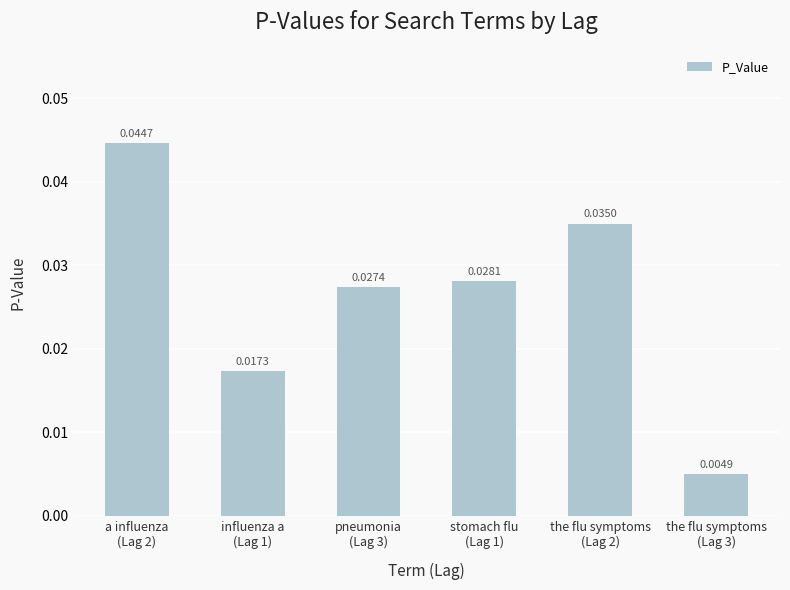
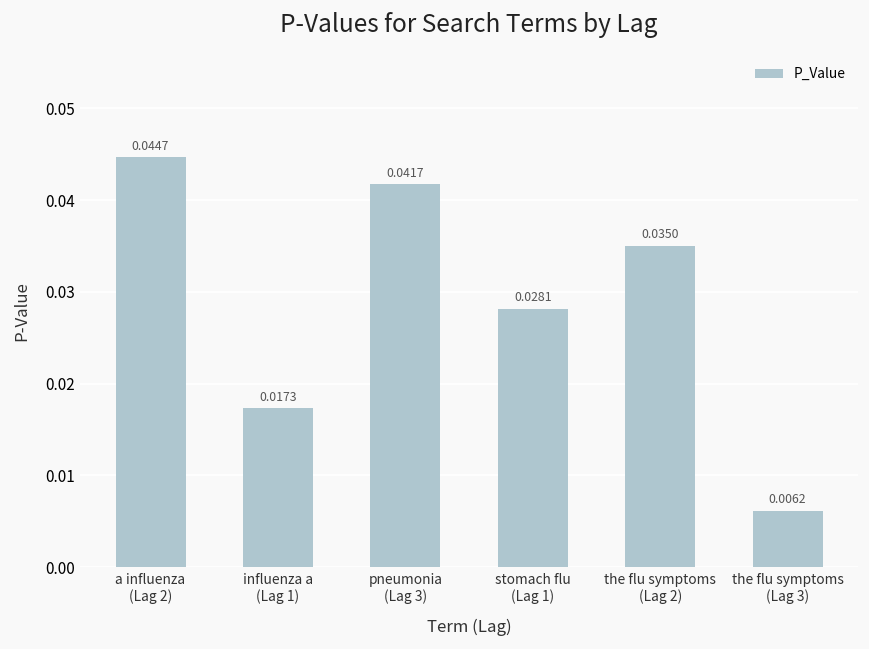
  {
    "a influenza (Lag 2)": 0.0447,
    "influenza a (Lag 1)": 0.0173,
-   "pneumonia (Lag 3)": 0.0274,
+   "pneumonia (Lag 3)": 0.0417,
    "stomach flu (Lag 1)": 0.0281,
    "the flu symptoms (Lag 2)": 0.0350,
-   "the flu symptoms (Lag 3)": 0.0049
+   "the flu symptoms (Lag 3)": 0.0062
  }
